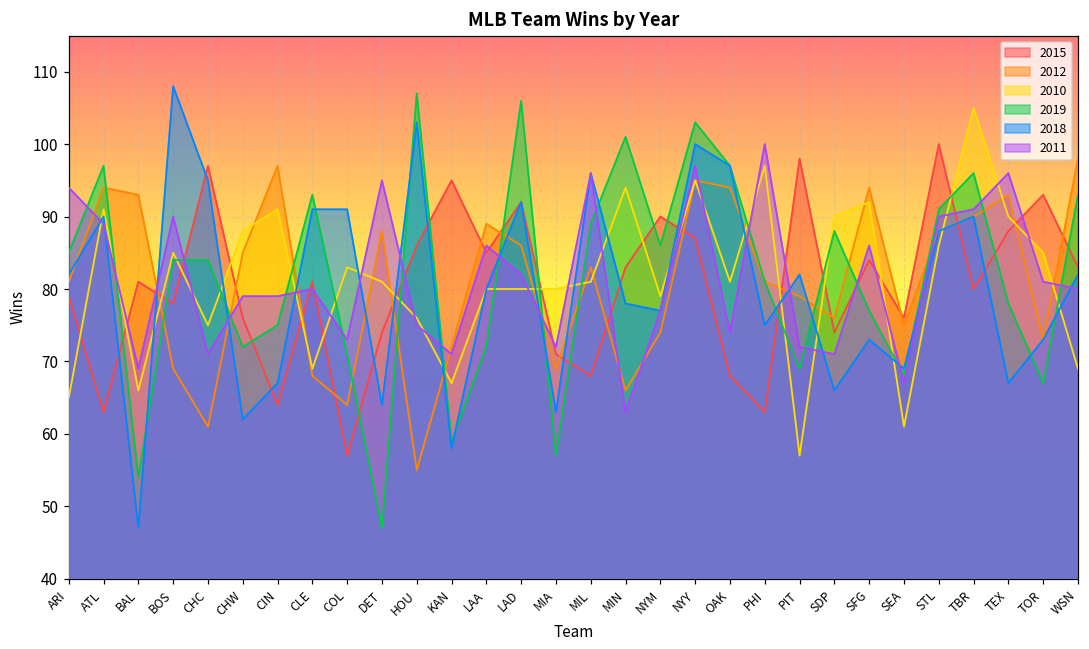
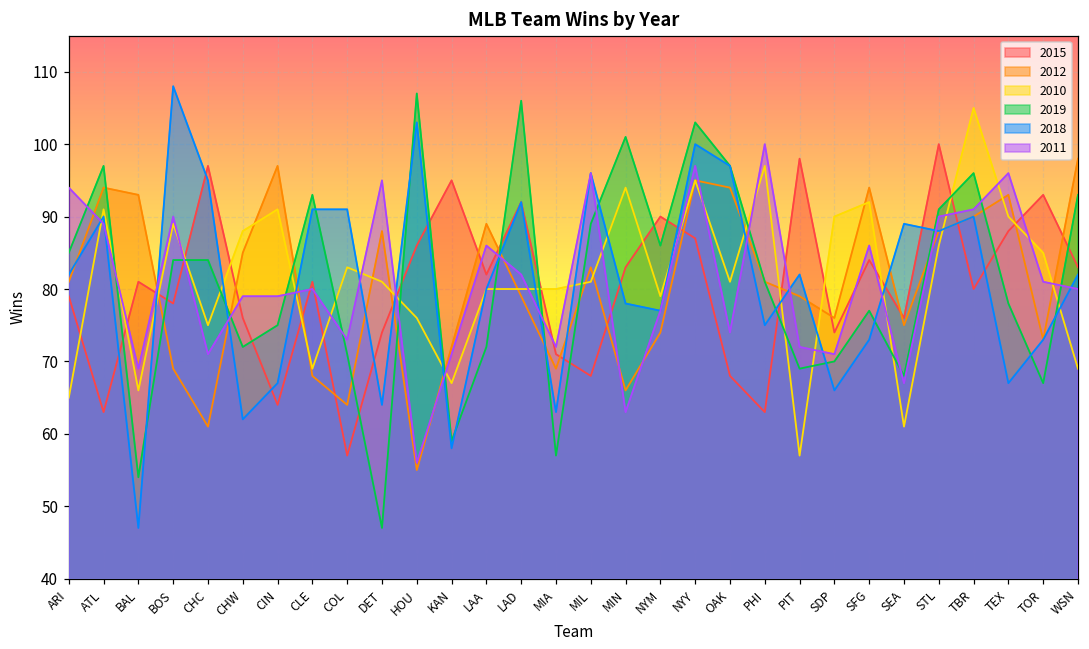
  {
    "2015": {
      "ARI": 79,
      "ATL": 63,
      "BAL": 81,
      "BOS": 78,
      "CHC": 97,
      "CHW": 76,
      "CIN": 64,
      "CLE": 81,
      "COL": 57,
      "DET": 74,
      "HOU": 86,
      "KAN": 95,
-     "LAA": 85,
+     "LAA": 82,
      "MIA": 71,
      "MIL": 68,
      "MIN": 83,
      "NYM": 90,
      "NYY": 87,
      "OAK": 68,
      "PHI": 63,
      "PIT": 98,
      "SDP": 74,
      "SFG": 84,
      "SEA": 76,
      "STL": 100,
      "TBR": 80,
      "TEX": 88,
      "TOR": 93,
      "WSN": 83
    },
    "2012": {
      "ARI": 81,
      "ATL": 94,
      "BAL": 93,
      "BOS": 69,
      "CHC": 61,
      "CHW": 85,
      "CIN": 97,
      "CLE": 68,
      "COL": 64,
      "DET": 88,
      "HOU": 55,
      "KAN": 72,
      "LAA": 89,
-     "LAD": 86,
+     "LAD": 79,
      "MIA": 69,
      "MIL": 83,
      "MIN": 66,
      "NYM": 74,
      "OAK": 94,
      "PIT": 79,
      "SDP": 76,
      "SFG": 94,
      "SEA": 75,
      "TEX": 93,
      "WSN": 98
    },
    "2010": {
      "ARI": 65,
      "ATL": 91,
      "BAL": 66,
-     "BOS": 85,
+     "BOS": 89,
      "CHC": 75,
      "CHW": 88,
      "CIN": 91,
      "CLE": 69,
      "COL": 83,
      "DET": 81,
      "HOU": 76,
      "KAN": 67,
      "LAD": 80,
      "MIA": 80,
      "MIL": 81,
      "MIN": 94,
      "NYM": 79,
      "OAK": 81,
      "PHI": 97,
      "PIT": 57,
      "SDP": 90,
      "SFG": 92,
      "SEA": 61,
      "STL": 86,
      "TBR": 105,
      "TEX": 90,
      "TOR": 85,
      "WSN": 69
    },
    "2019": {
      "ARI": 85,
      "ATL": 97,
      "BAL": 54,
      "BOS": 84,
      "CHC": 84,
      "CHW": 72,
      "CIN": 75,
      "CLE": 93,
      "COL": 71,
      "DET": 47,
      "HOU": 107,
      "KAN": 59,
      "LAA": 72,
      "LAD": 106,
      "MIA": 57,
      "MIL": 89,
      "MIN": 101,
      "NYM": 86,
      "NYY": 103,
      "PIT": 69,
-     "SDP": 88,
+     "SDP": 70,
      "SFG": 77,
      "SEA": 68,
      "STL": 91,
      "TBR": 96,
      "TEX": 78,
      "TOR": 67,
      "WSN": 93
    },
    "2018": {
      "ARI": 82,
      "ATL": 90,
      "BAL": 47,
      "BOS": 108,
      "CHC": 95,
      "CHW": 62,
      "CIN": 67,
      "CLE": 91,
      "COL": 91,
      "DET": 64,
      "HOU": 103,
      "KAN": 58,
      "MIA": 63,
      "MIN": 78,
      "NYY": 100,
      "PHI": 75,
      "PIT": 82,
      "SDP": 66,
      "SFG": 73,
-     "SEA": 69,
+     "SEA": 89,
      "TEX": 67,
      "WSN": 82
    },
    "2011": {
      "ARI": 94,
      "ATL": 89,
      "BAL": 69,
      "BOS": 90,
      "CHC": 71,
      "CHW": 79,
      "CIN": 79,
      "CLE": 80,
      "COL": 73,
      "DET": 95,
-     "HOU": 75,
+     "HOU": 56,
      "KAN": 71,
      "LAA": 86,
      "LAD": 82,
      "MIA": 72,
      "MIN": 63,
      "NYY": 97,
      "OAK": 74,
      "PHI": 100,
      "PIT": 72,
      "SDP": 71,
      "SFG": 86,
      "SEA": 67,
      "STL": 90,
      "TBR": 91,
      "TEX": 96,
      "TOR": 81,
      "WSN": 80
    }
  }
